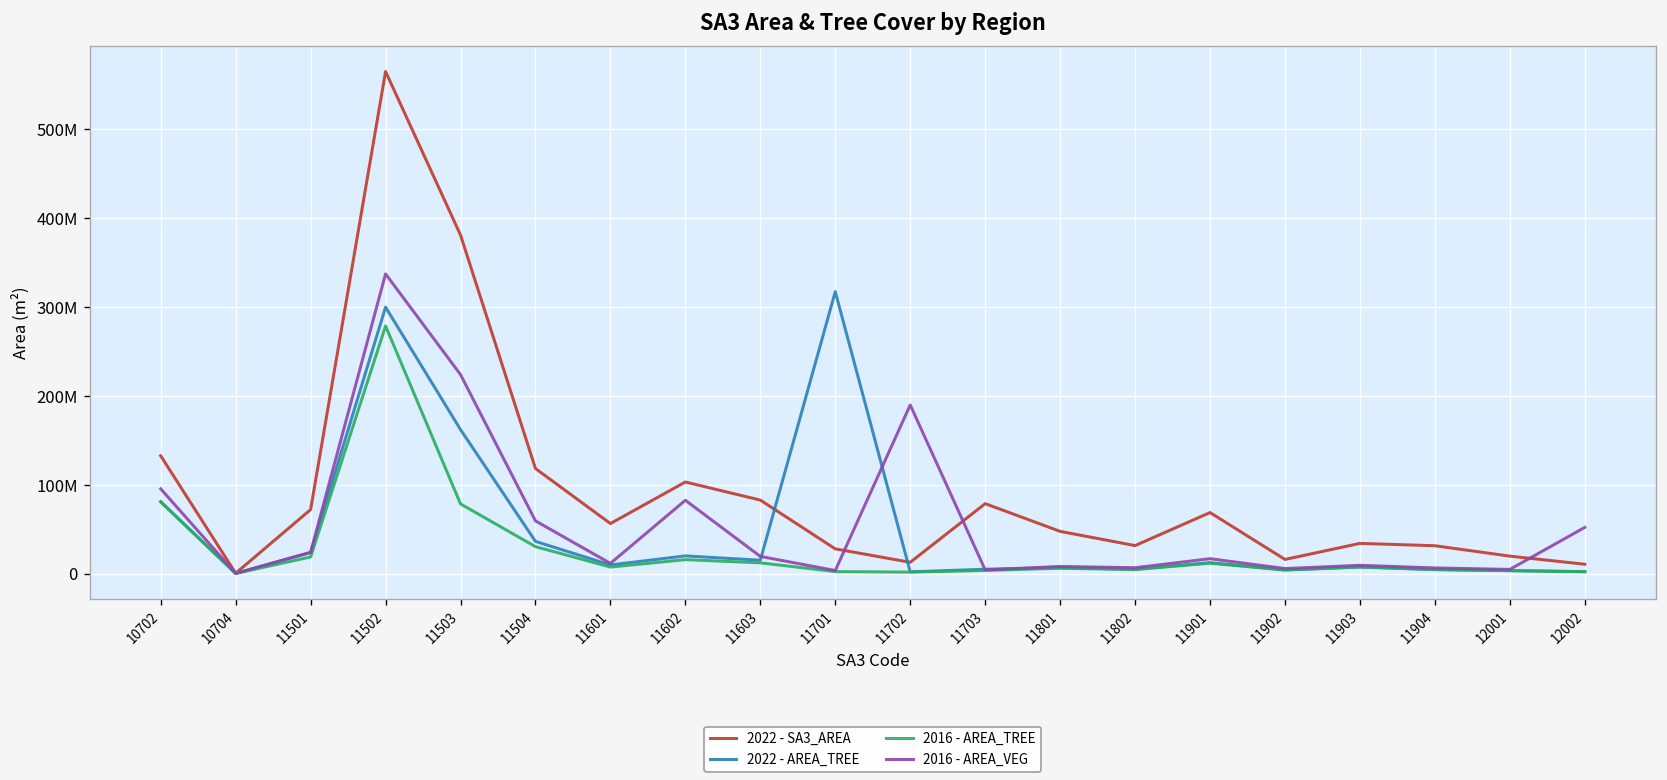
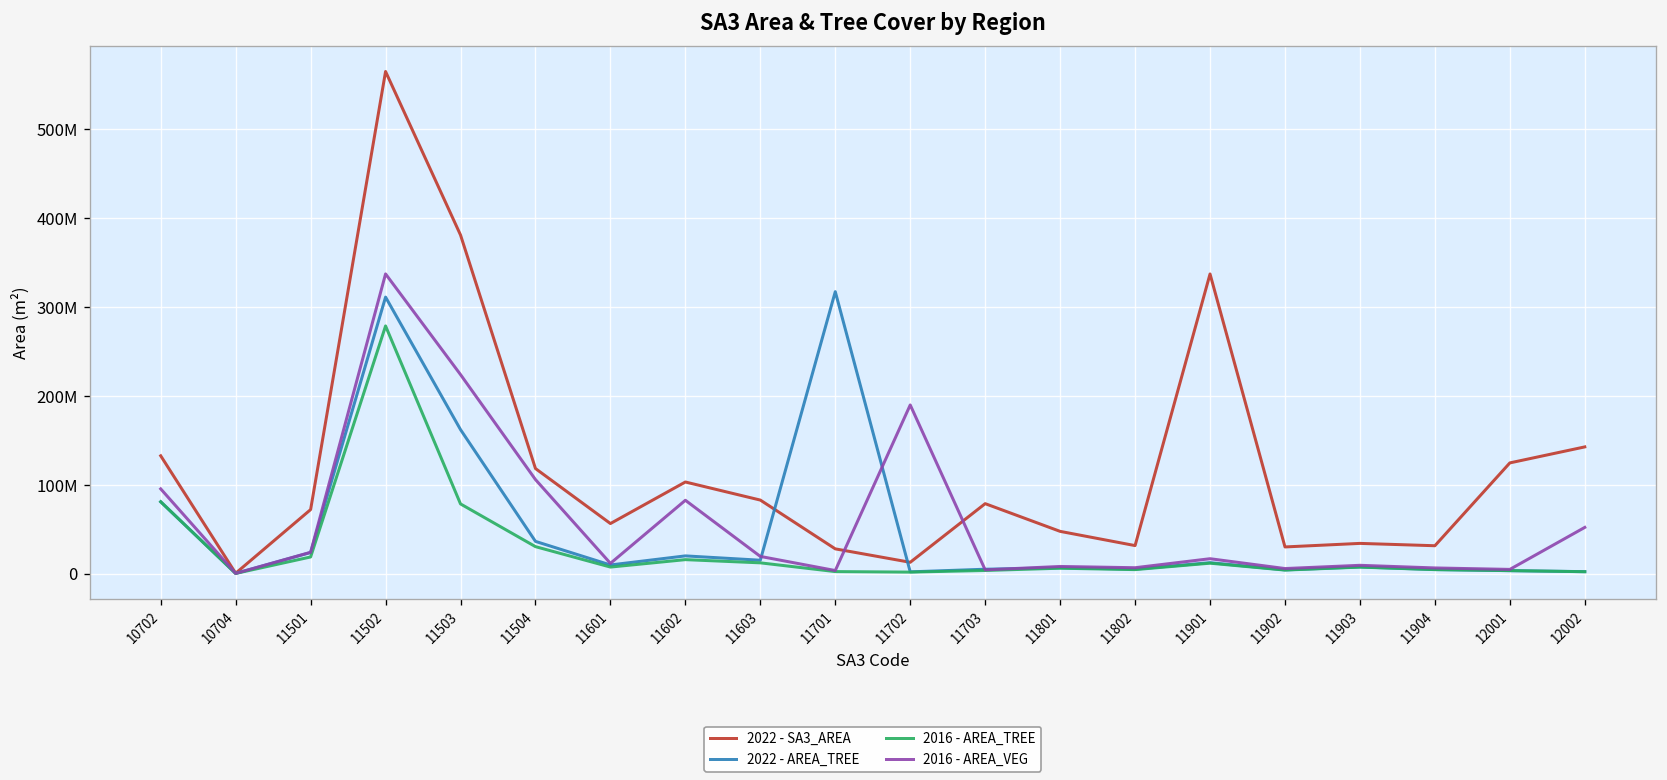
  {
    "2022 - SA3_AREA": {
      "10702": 130000000,
      "11501": 70000000,
      "11502": 570000000,
      "11503": 380000000,
      "11504": 120000000,
      "11601": 60000000,
      "11602": 100000000,
      "11603": 80000000,
      "11701": 30000000,
      "11702": 10000000,
      "11703": 80000000,
      "11801": 50000000,
      "11802": 30000000,
-     "11901": 70000000,
-     "11902": 20000000,
+     "11901": 340000000,
+     "11902": 30000000,
      "11903": 30000000,
      "11904": 30000000,
-     "12001": 20000000,
-     "12002": 10000000
+     "12001": 120000000,
+     "12002": 140000000
    },
    "2022 - AREA_TREE": {
-     "11502": 300000000,
+     "11502": 310000000,
      "11503": 160000000,
      "11504": 40000000,
      "11602": 20000000,
      "11701": 320000000
    },
    "2016 - AREA_TREE": {
      "11501": 20000000,
      "11502": 280000000,
      "11503": 80000000,
      "11504": 30000000,
      "11602": 20000000
    },
    "2016 - AREA_VEG": {
      "10702": 100000000,
      "11502": 340000000,
      "11503": 220000000,
-     "11504": 60000000,
+     "11504": 110000000,
      "11602": 80000000,
      "11603": 20000000,
      "11702": 190000000,
      "11901": 20000000,
      "12002": 50000000
    }
  }
